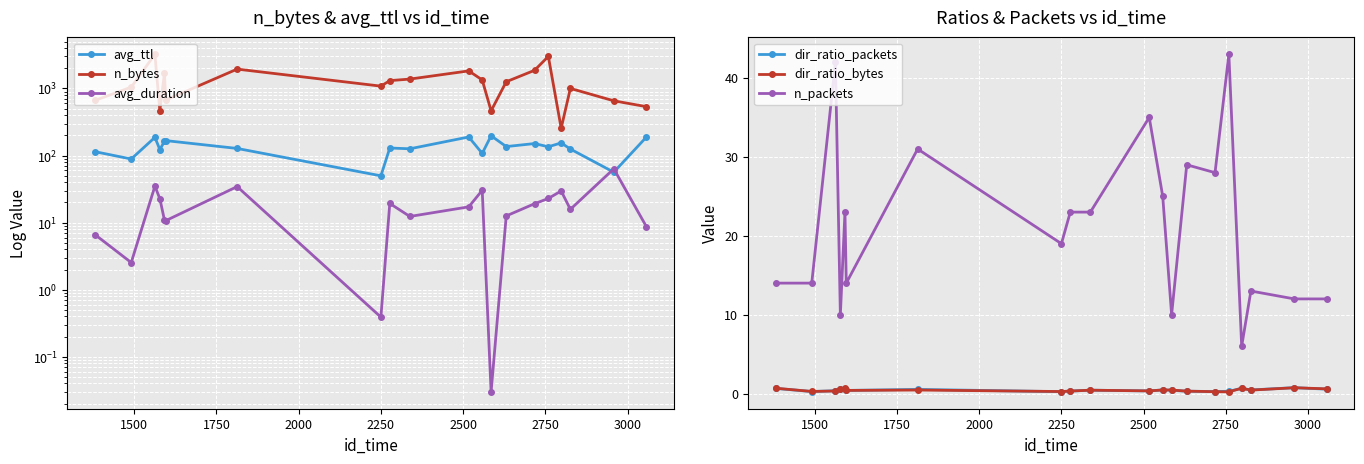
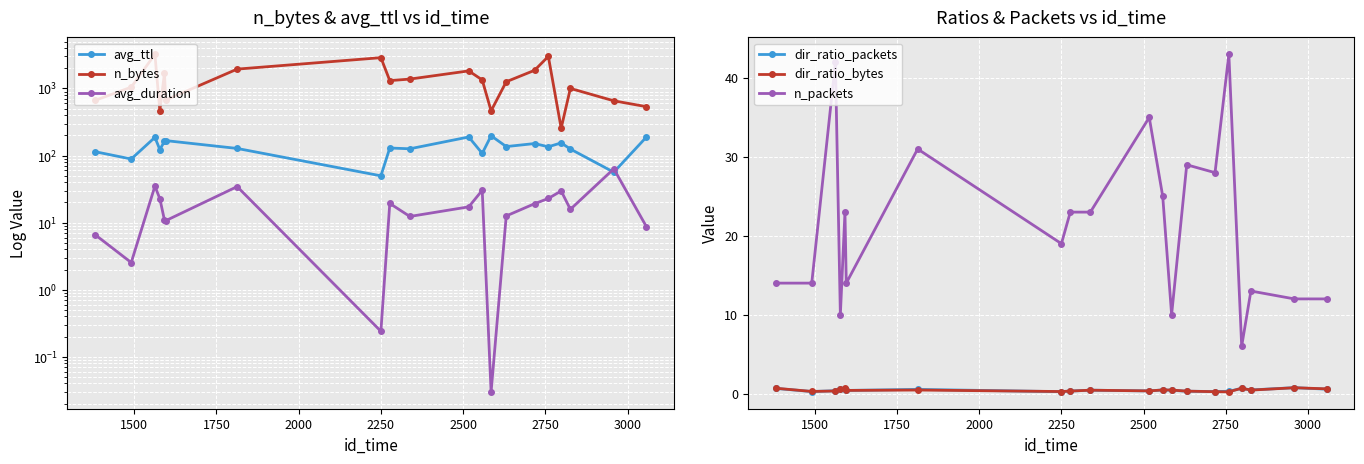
  {
    "n_bytes & avg_ttl vs id_time": {
      "avg_ttl": {
        "2250": 50
      },
      "n_bytes": {
-       "2250": 1100
+       "2250": 2900
      },
      "avg_duration": {
-       "2250": 0.4
+       "2250": 0.24
      }
    },
    "Ratios & Packets vs id_time": {
      "n_packets": {
        "2250": 19
      }
    }
  }
